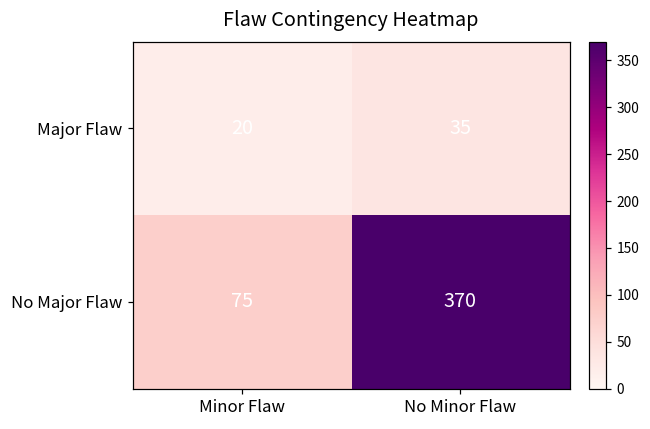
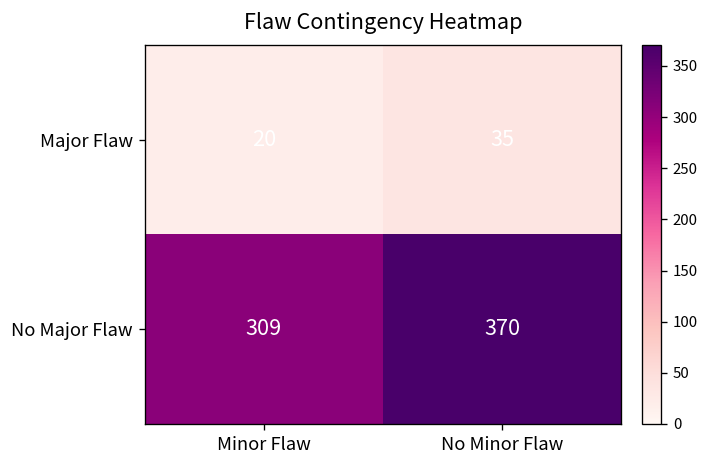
  {
    "No Major Flaw": {
-     "Minor Flaw": 75,
+     "Minor Flaw": 309,
      "No Minor Flaw": 370
    }
  }
